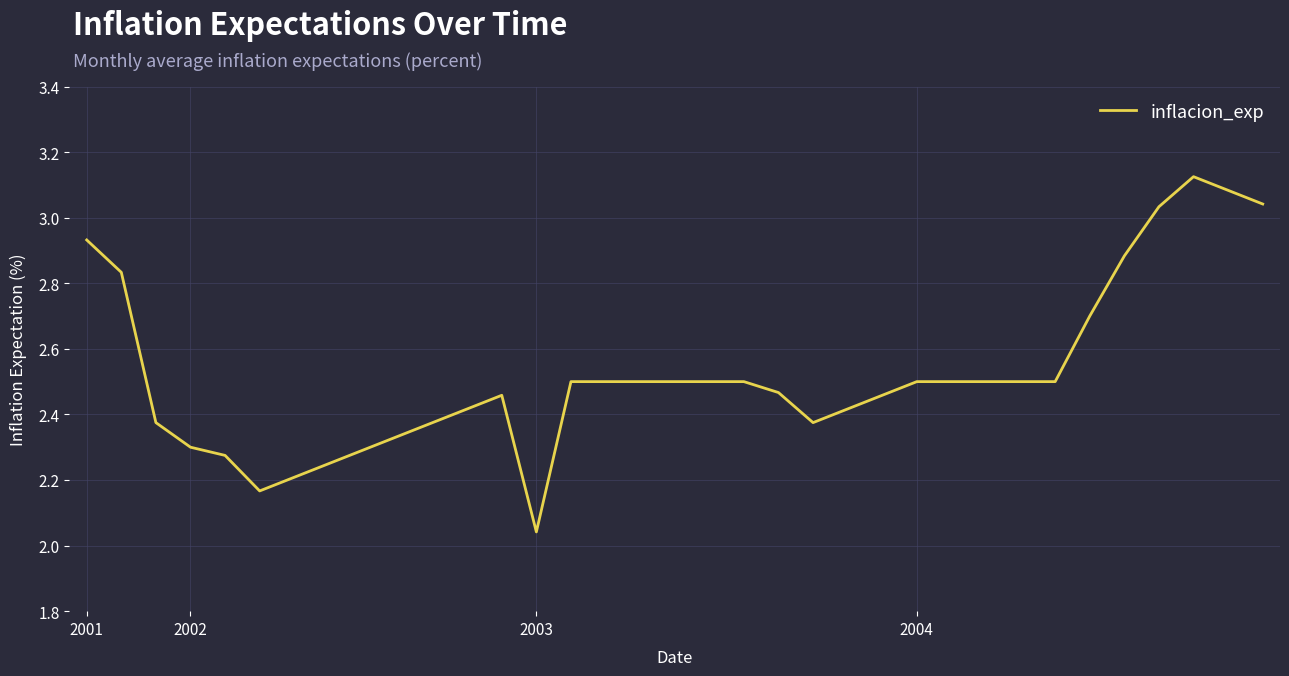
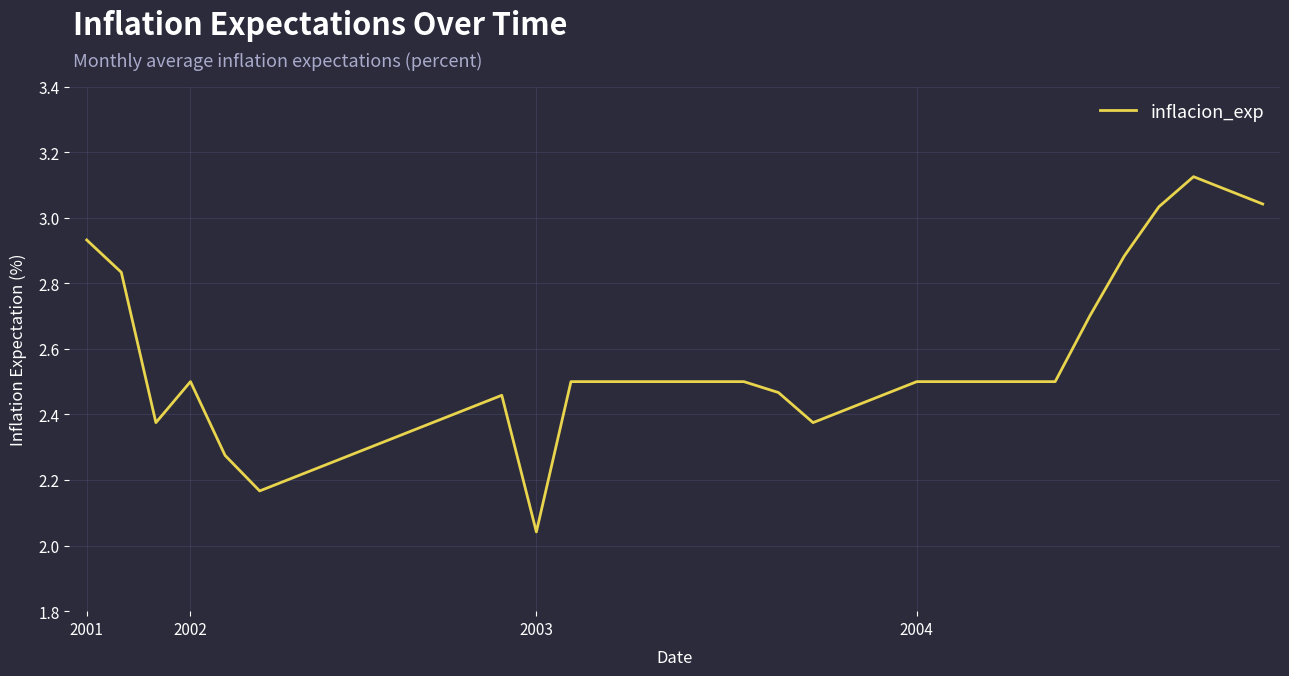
  {
    "2001": 2.93,
-   "2002": 2.3,
+   "2002": 2.5,
    "2003": 2.04,
    "2004": 2.5
  }
